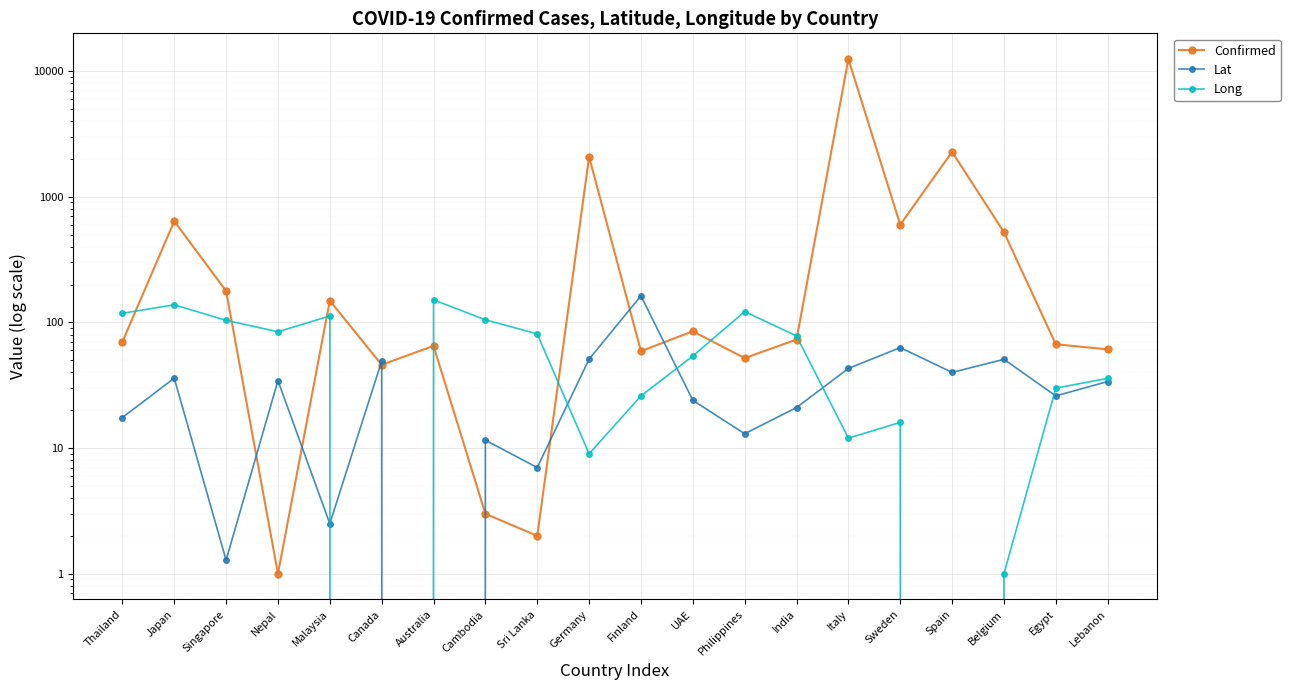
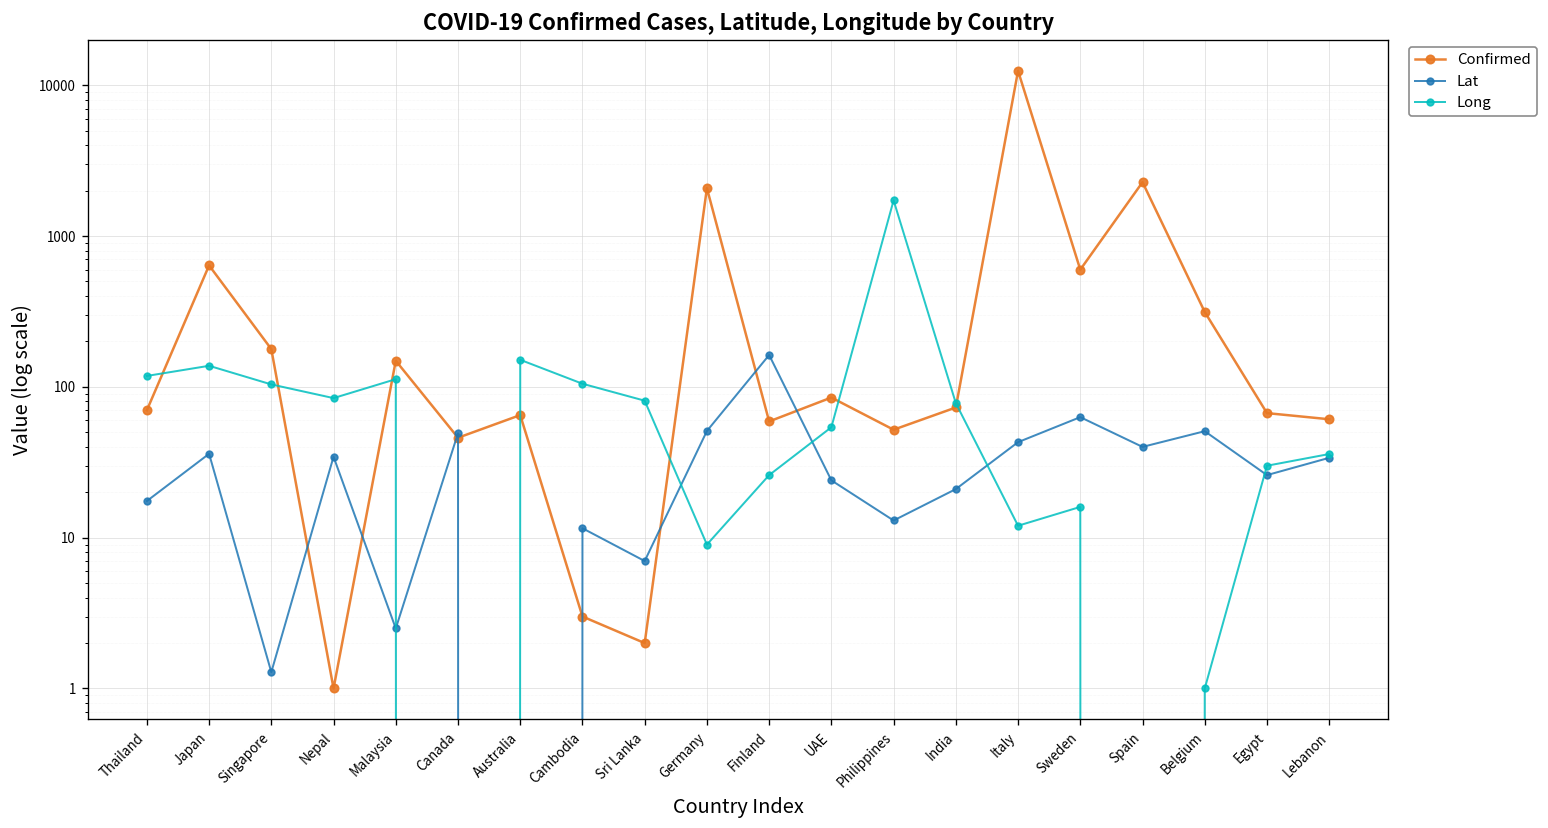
  {
    "Confirmed": {
      "Thailand": 70,
      "Japan": 600,
      "Singapore": 180,
      "Nepal": 1,
      "Malaysia": 150,
      "Canada": 46,
      "Australia": 70,
      "Cambodia": 3,
      "Sri Lanka": 2,
      "Germany": 2100,
      "Finland": 60,
      "UAE": 90,
      "Philippines": 52,
      "India": 70,
      "Italy": 12000,
      "Sweden": 600,
      "Spain": 2300,
-     "Belgium": 520,
+     "Belgium": 310,
      "Egypt": 70,
      "Lebanon": 60
    },
    "Lat": {
      "Thailand": 18,
      "Japan": 36,
      "Singapore": 1.3,
      "Nepal": 34,
      "Malaysia": 2.5,
      "Canada": 49,
      "Cambodia": 12,
      "Sri Lanka": 7,
      "Germany": 51,
      "Finland": 160,
      "UAE": 24,
      "Philippines": 13,
      "India": 21,
      "Italy": 43,
      "Sweden": 60,
      "Spain": 40,
      "Belgium": 51,
      "Egypt": 26,
      "Lebanon": 34
    },
    "Long": {
      "Thailand": 120,
      "Japan": 140,
      "Singapore": 100,
      "Nepal": 80,
      "Malaysia": 110,
      "Australia": 150,
      "Cambodia": 100,
      "Sri Lanka": 80,
      "Germany": 9,
      "Finland": 26,
      "UAE": 54,
-     "Philippines": 120,
+     "Philippines": 1700,
      "India": 80,
      "Italy": 12,
      "Sweden": 16,
      "Belgium": 1,
      "Egypt": 30,
      "Lebanon": 36
    }
  }
